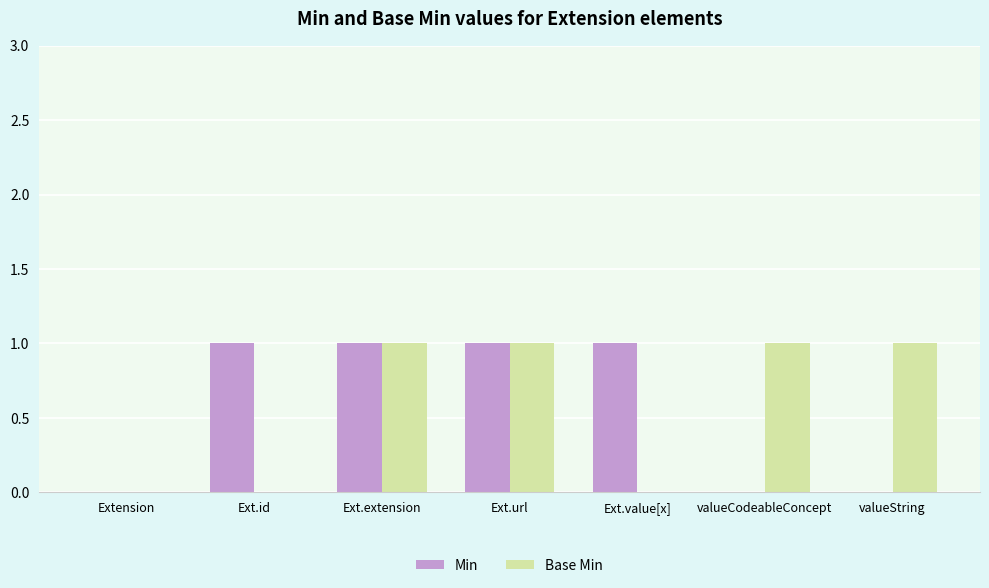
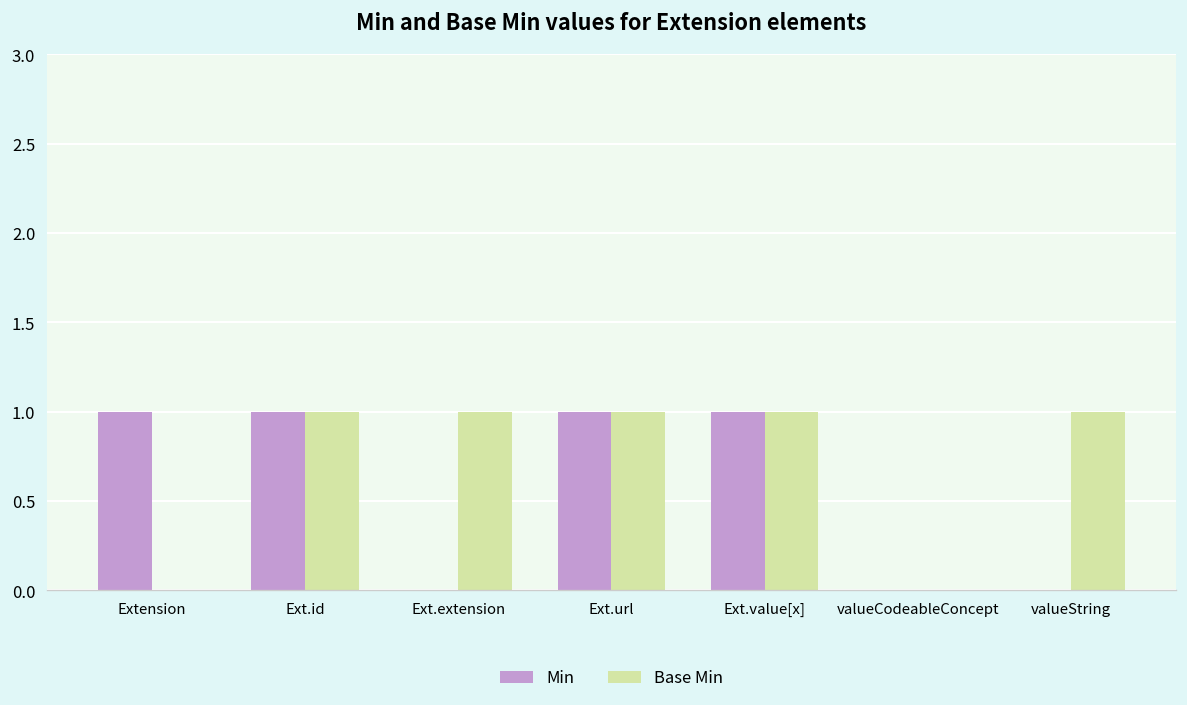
  {
    "Min": {
-     "Extension": 0,
+     "Extension": 1,
      "Ext.id": 1,
-     "Ext.extension": 1,
+     "Ext.extension": 0,
      "Ext.url": 1,
      "Ext.value[x]": 1,
      "valueCodeableConcept": 0,
      "valueString": 0
    },
    "Base Min": {
      "Extension": 0,
-     "Ext.id": 0,
+     "Ext.id": 1,
      "Ext.extension": 1,
      "Ext.url": 1,
-     "Ext.value[x]": 0,
-     "valueCodeableConcept": 1,
+     "Ext.value[x]": 1,
+     "valueCodeableConcept": 0,
      "valueString": 1
    }
  }
